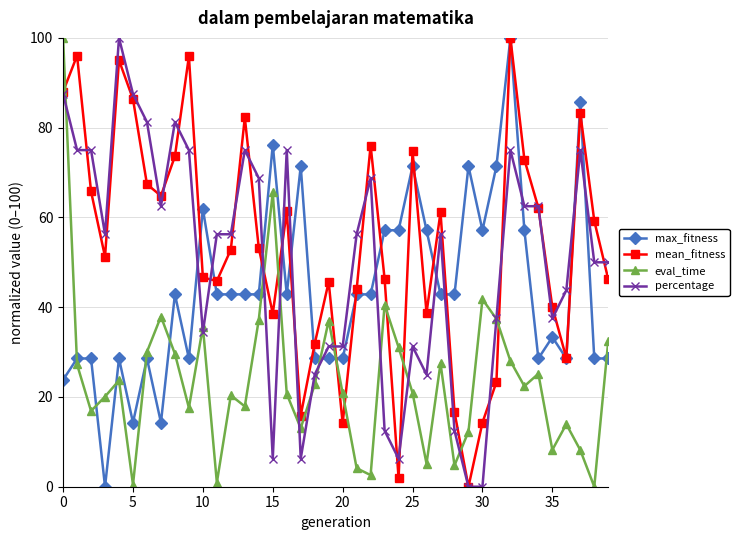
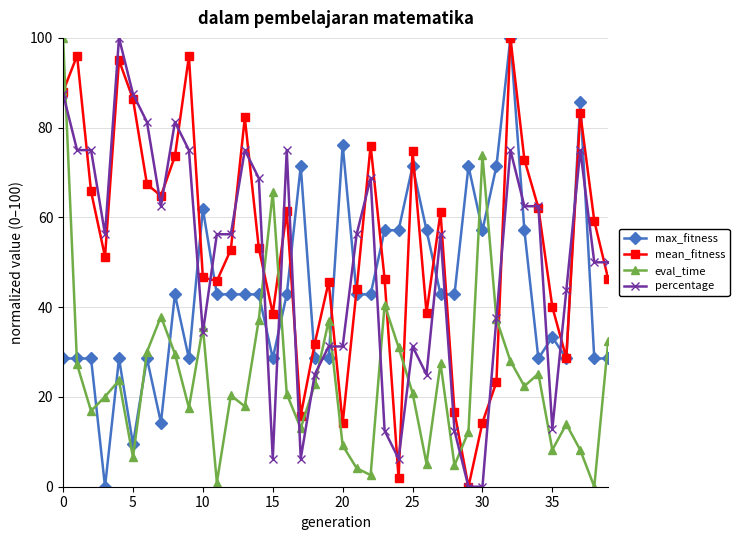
  {
    "max_fitness": {
-     "0": 24,
-     "5": 14,
+     "0": 29,
+     "5": 10,
      "10": 62,
-     "15": 76,
-     "20": 29,
+     "15": 29,
+     "20": 76,
      "25": 71,
      "30": 57,
      "35": 33
    },
    "mean_fitness": {
      "5": 86,
      "10": 47,
      "15": 39,
      "20": 14,
      "25": 75,
      "30": 14,
      "35": 40
    },
    "eval_time": {
      "0": 100,
-     "5": 0,
+     "5": 7,
      "10": 36,
      "15": 66,
-     "20": 21,
+     "20": 9,
      "25": 21,
-     "30": 42,
+     "30": 74,
      "35": 8
    },
    "percentage": {
      "5": 87,
      "10": 34,
      "15": 6,
      "20": 31,
      "25": 31,
      "30": 0,
-     "35": 37
+     "35": 13
    }
  }
